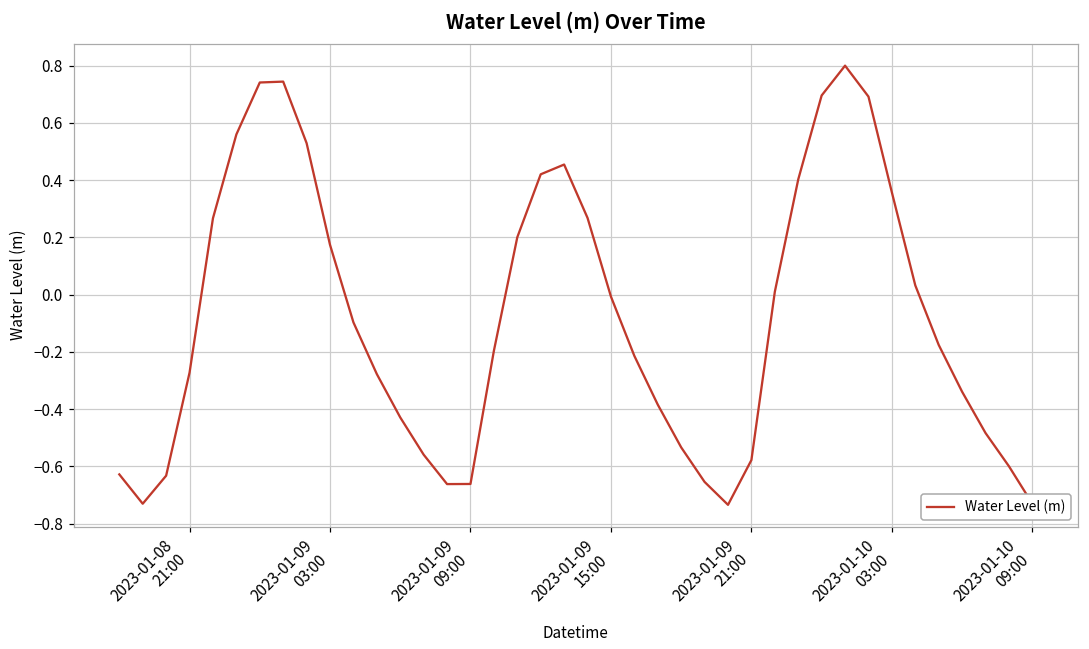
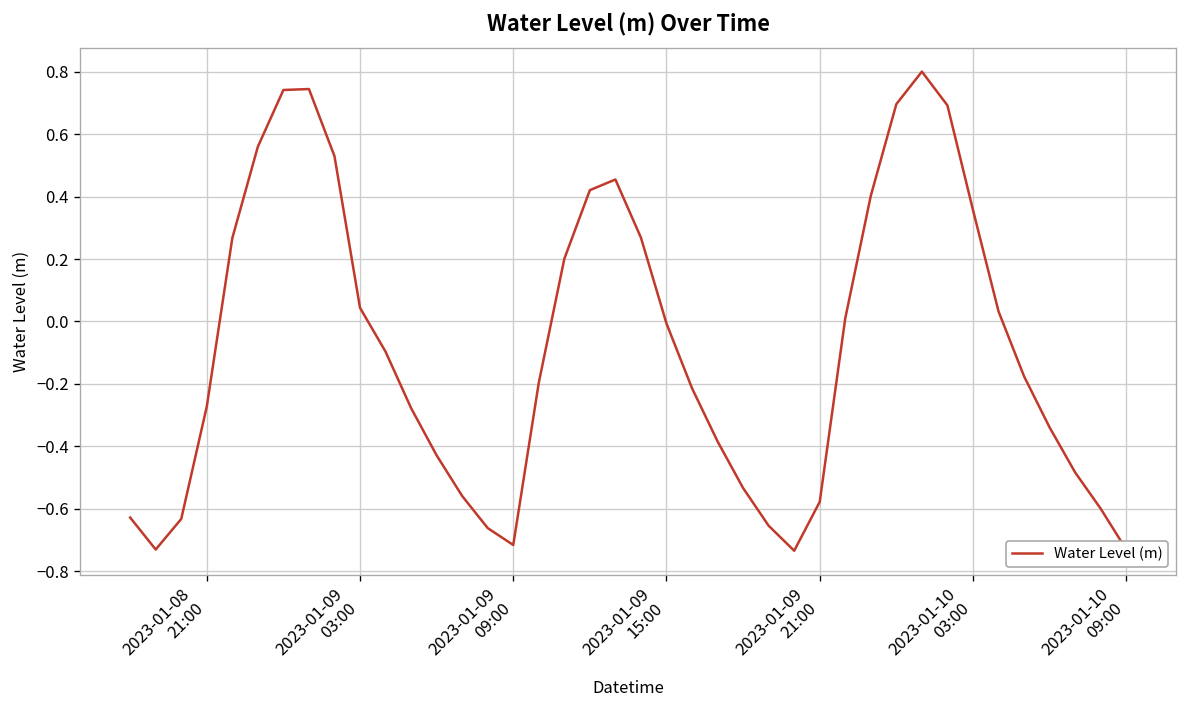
  {
    "2023-01-08 21:00": -0.27,
-   "2023-01-09 03:00": 0.17,
-   "2023-01-09 09:00": -0.66,
+   "2023-01-09 03:00": 0.04,
+   "2023-01-09 09:00": -0.72,
    "2023-01-09 15:00": -0.01,
    "2023-01-09 21:00": -0.58,
    "2023-01-10 03:00": 0.36
  }
